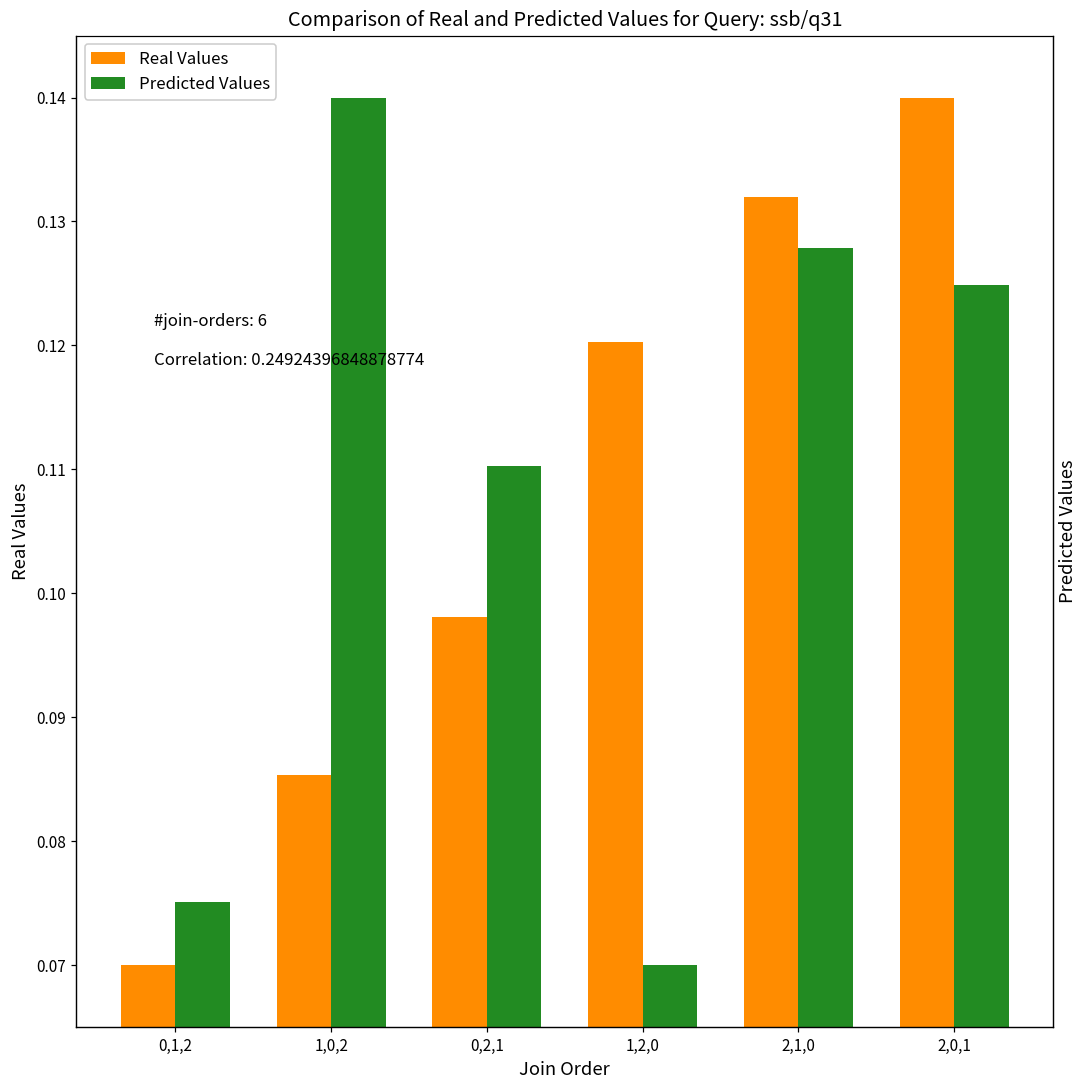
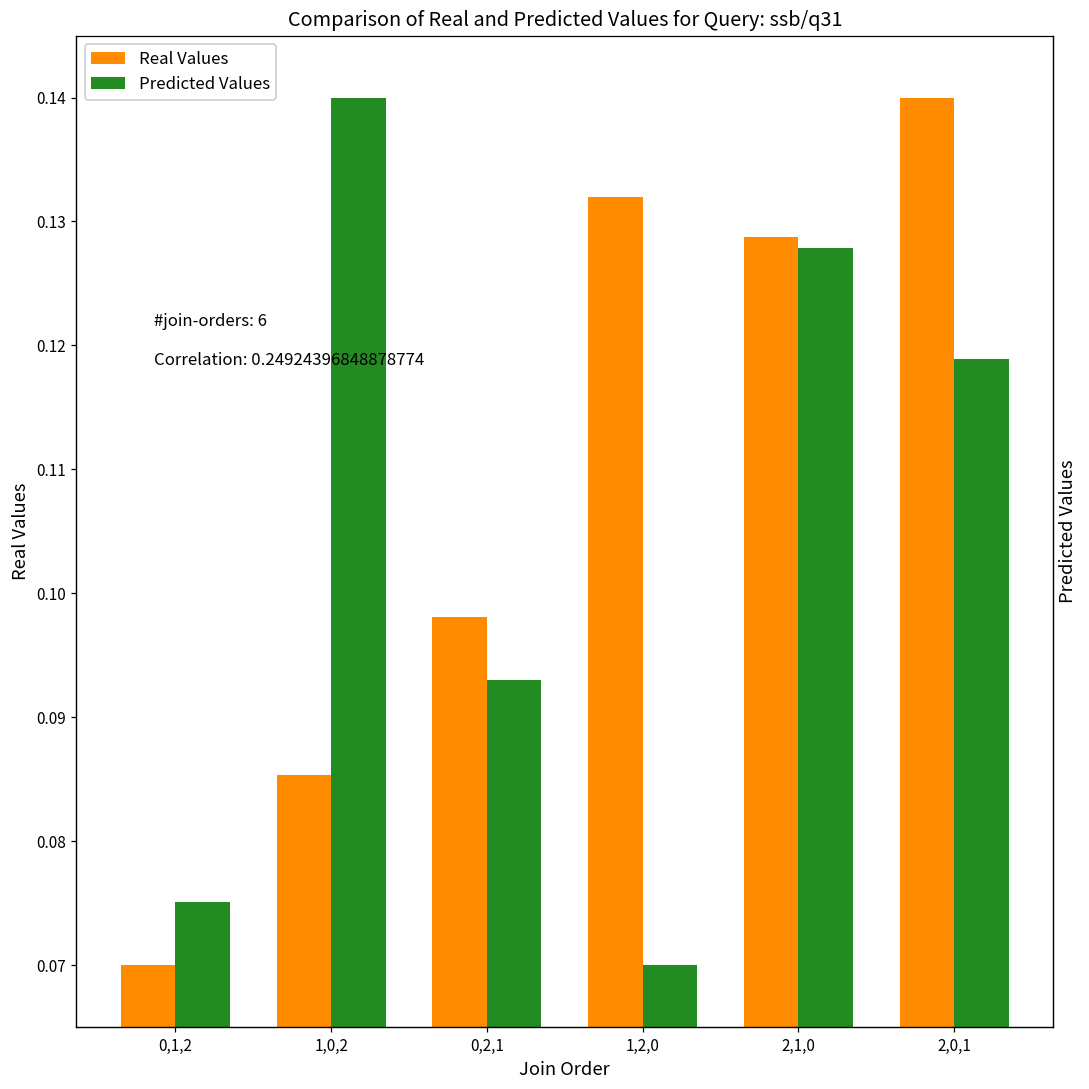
  {
    "Real Values": {
      "0,1,2": 0.0700,
      "1,0,2": 0.0853,
      "0,2,1": 0.0981,
-     "1,2,0": 0.1203,
-     "2,1,0": 0.1320,
+     "1,2,0": 0.1319,
+     "2,1,0": 0.1287,
      "2,0,1": 0.1400
    },
    "Predicted Values": {
      "0,1,2": 0.0751,
      "1,0,2": 0.1400,
-     "0,2,1": 0.1102,
+     "0,2,1": 0.0930,
      "1,2,0": 0.0700,
      "2,1,0": 0.1279,
-     "2,0,1": 0.1249
+     "2,0,1": 0.1189
    }
  }
